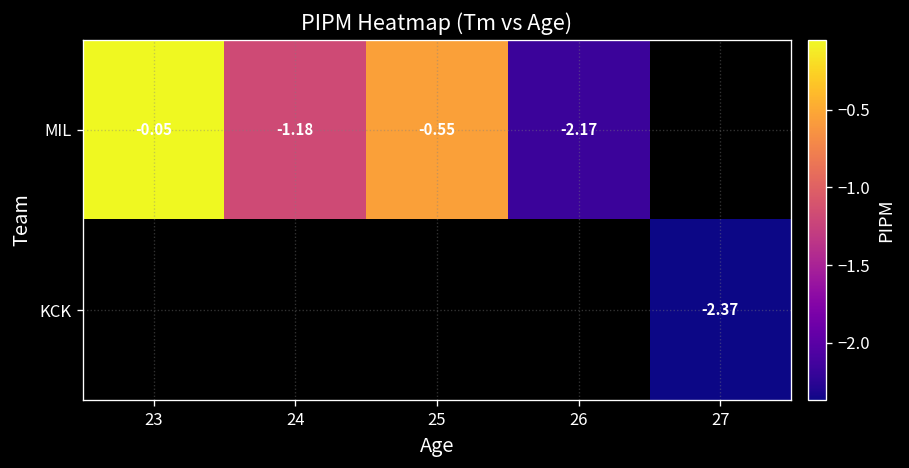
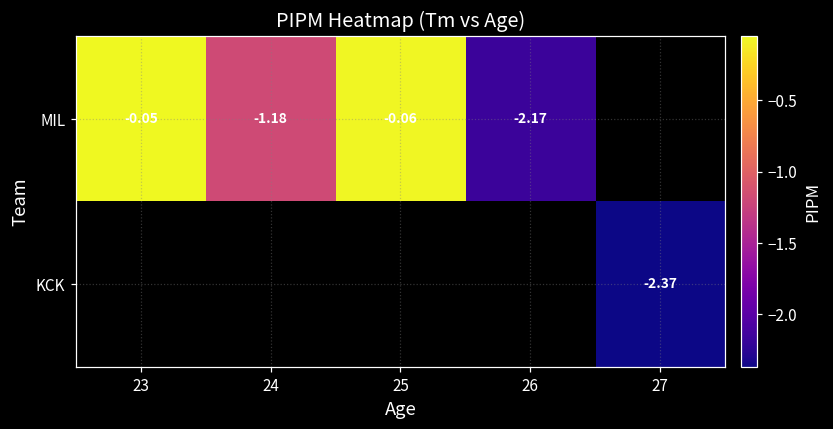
  {
    "MIL": {
      "23": -0.05,
      "24": -1.18,
-     "25": -0.55,
+     "25": -0.06,
      "26": -2.17
    },
    "KCK": {
      "27": -2.37
    }
  }
